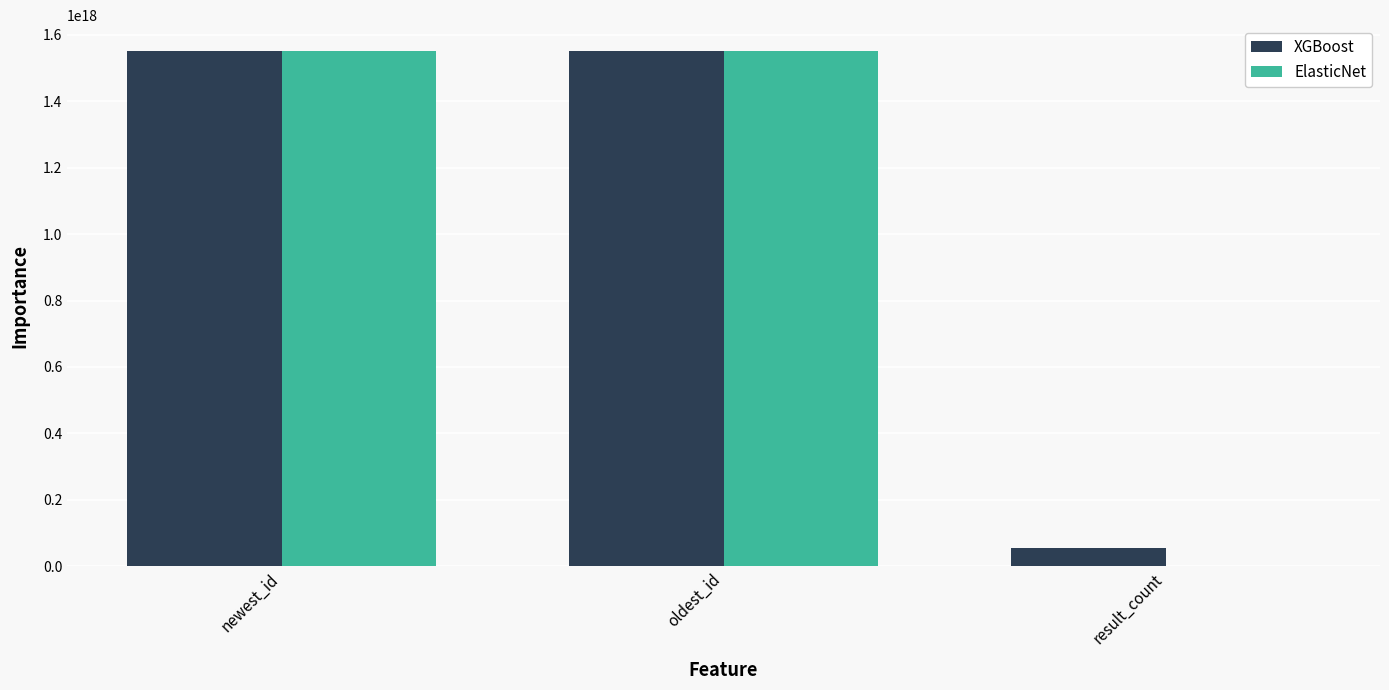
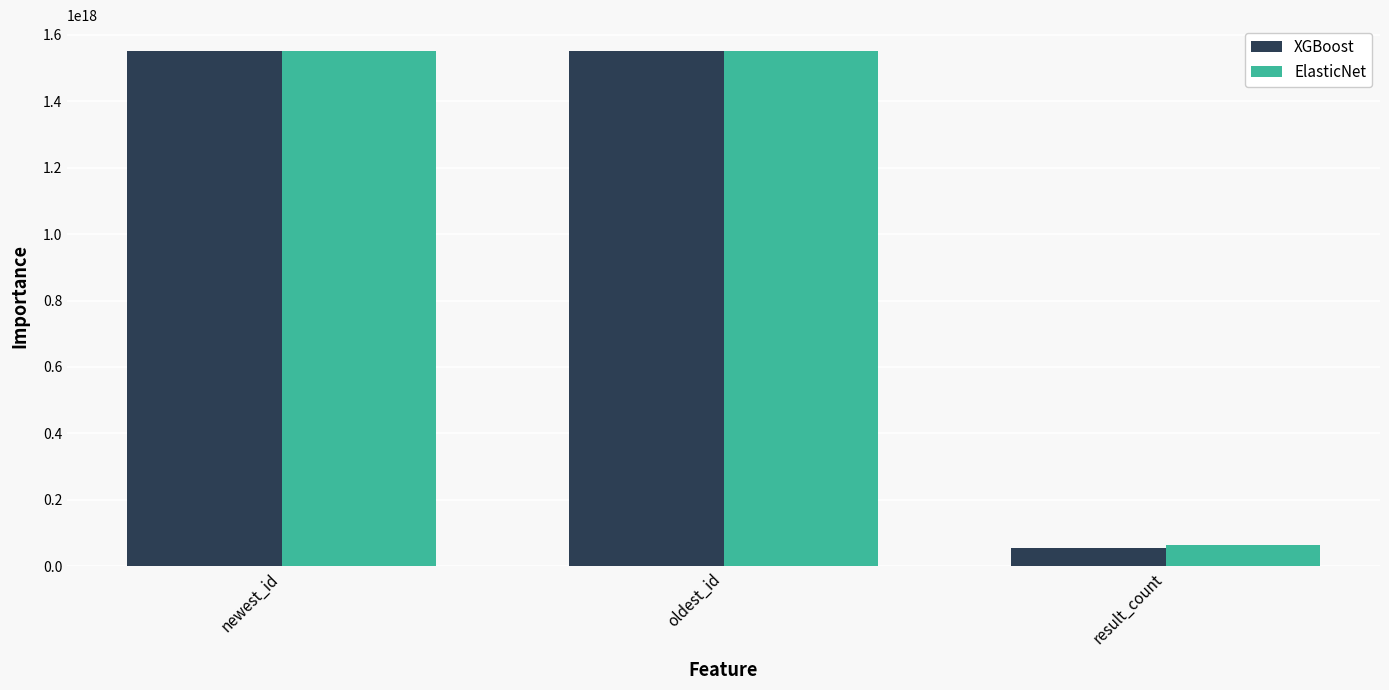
  {
    "XGBoost": {
      "newest_id": 1550000000000000000,
      "oldest_id": 1550000000000000000,
      "result_count": 60000000000000000
    },
    "ElasticNet": {
      "newest_id": 1550000000000000000,
      "oldest_id": 1550000000000000000,
-     "result_count": 0
+     "result_count": 60000000000000000
    }
  }
